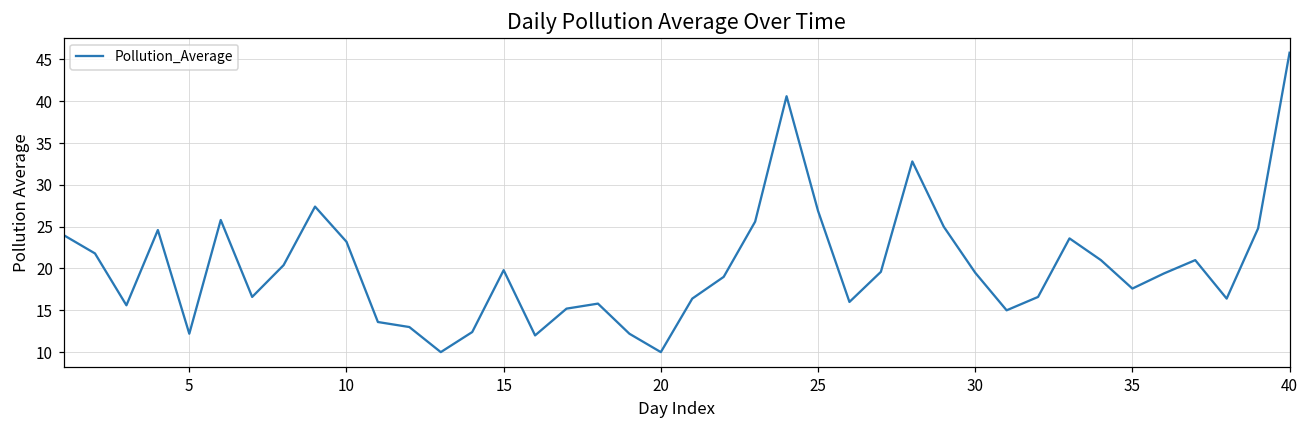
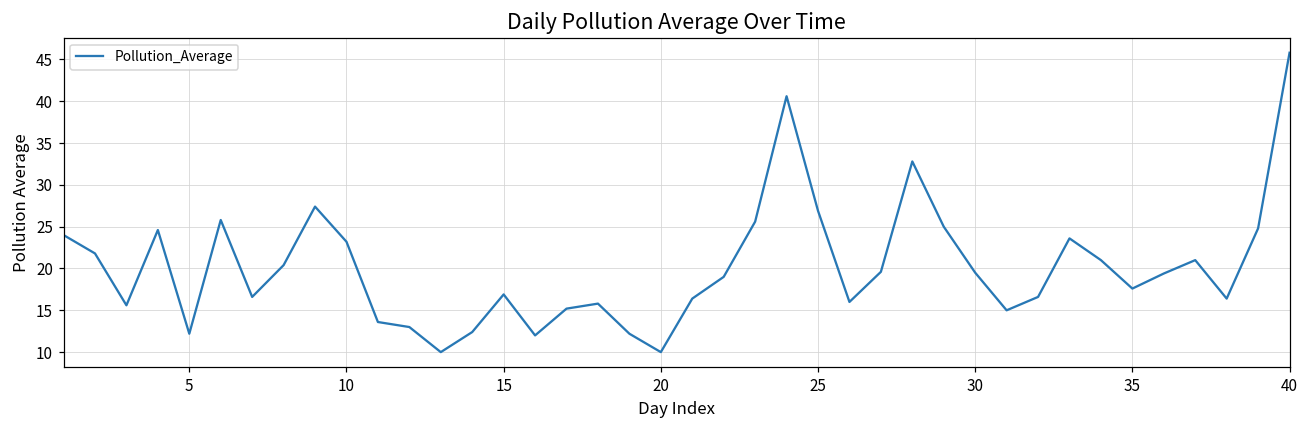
  {
    "5": 12,
    "10": 23,
-   "15": 20,
+   "15": 17,
    "20": 10,
    "25": 27,
    "30": 20,
    "35": 18,
    "40": 46
  }
